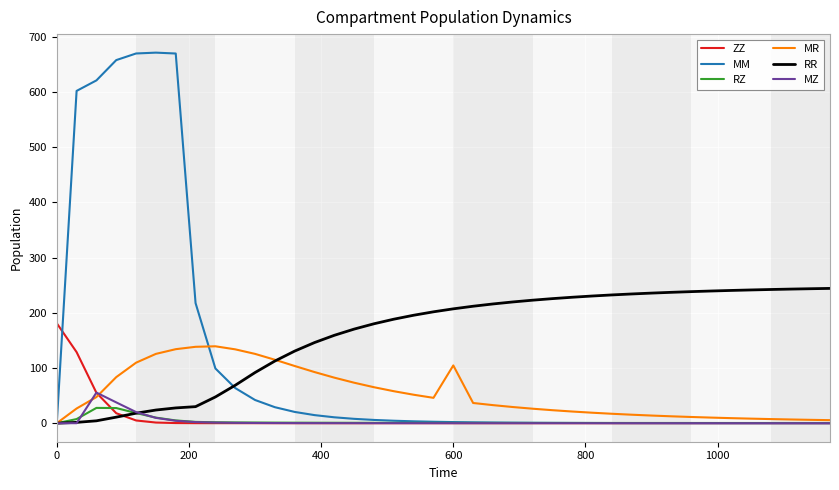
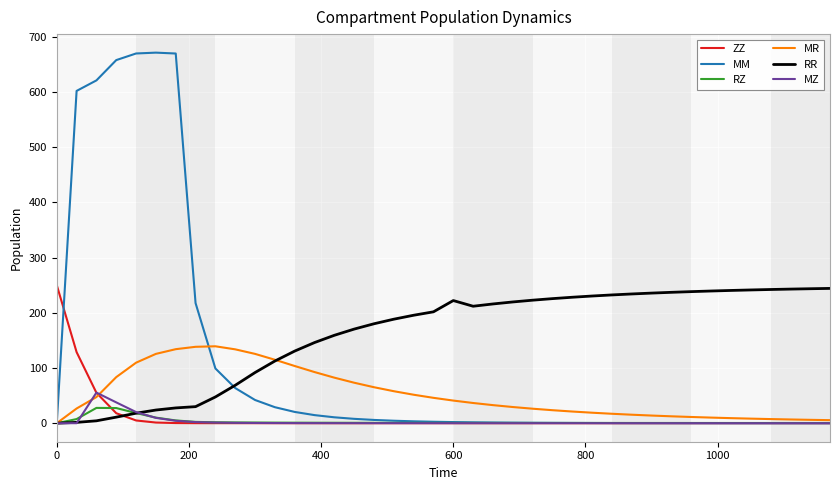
  {
    "ZZ": {
-     "0": 180
+     "0": 250
    },
    "MR": {
-     "600": 100
+     "600": 40
    },
    "RR": {
-     "600": 210
+     "600": 220
    }
  }
